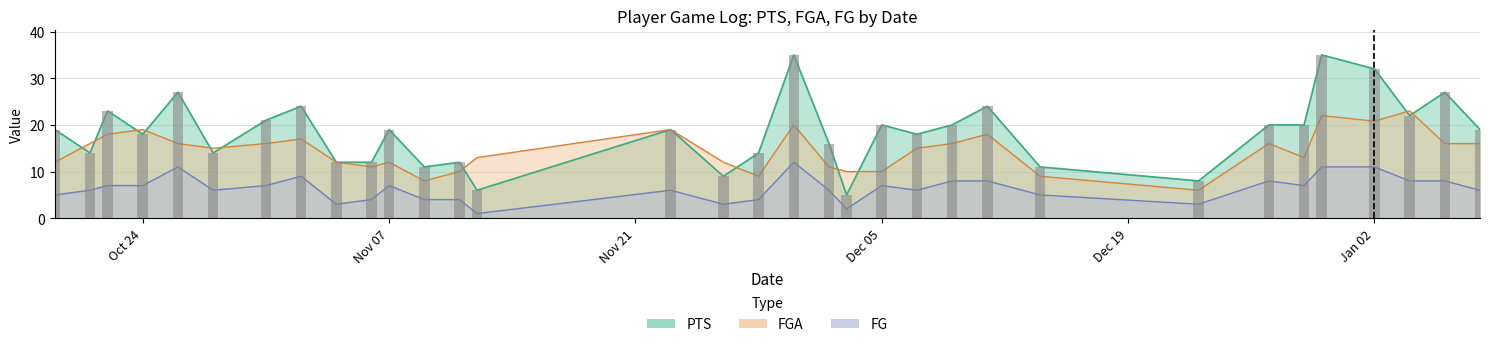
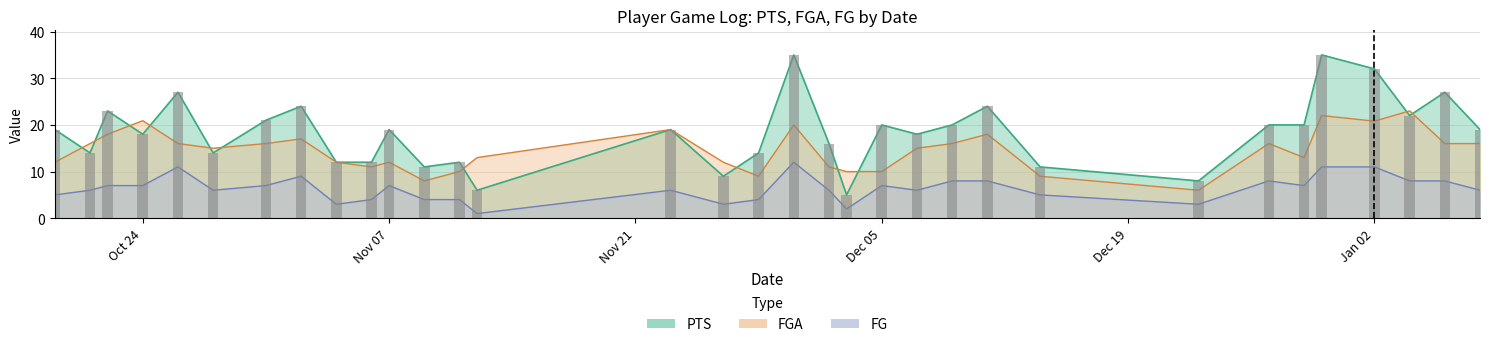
  {
    "FGA": {
-     "Oct 24": 19,
+     "Oct 24": 21,
      "Nov 07": 12,
      "Dec 05": 10,
      "Jan 02": 21
    }
  }
